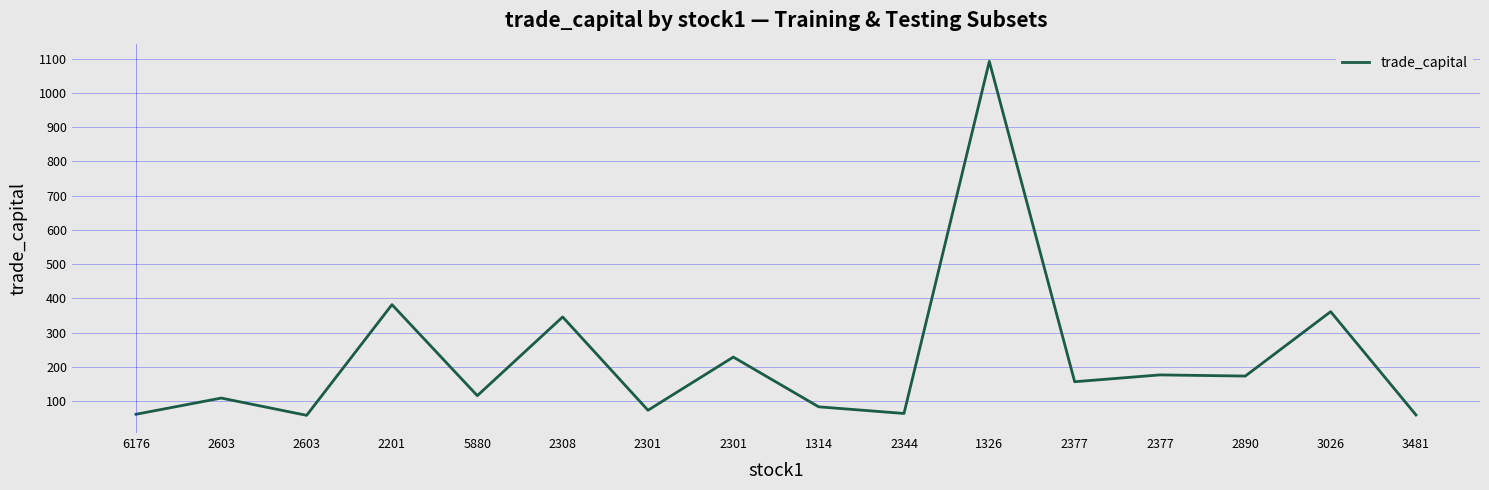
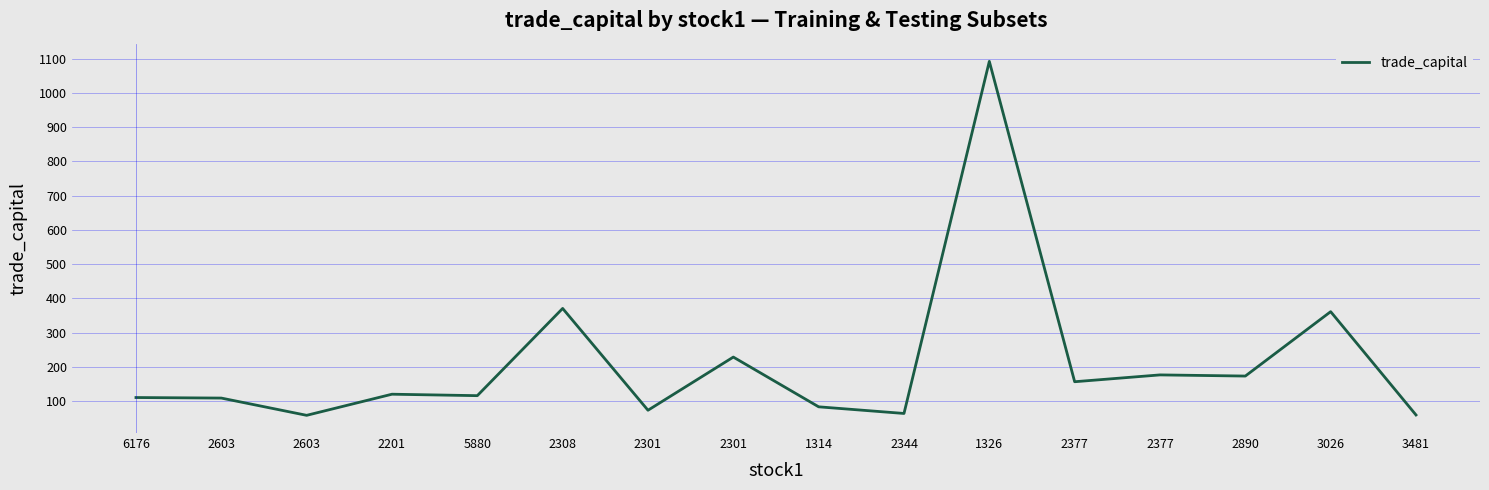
  {
-   "6176": 60,
-   "2201": 380,
+   "6176": 110,
+   "2201": 120,
    "5880": 120,
-   "2308": 350,
+   "2308": 370,
    "1314": 80,
    "2344": 60,
    "1326": 1090,
    "2890": 170,
    "3026": 360,
    "3481": 60
  }
